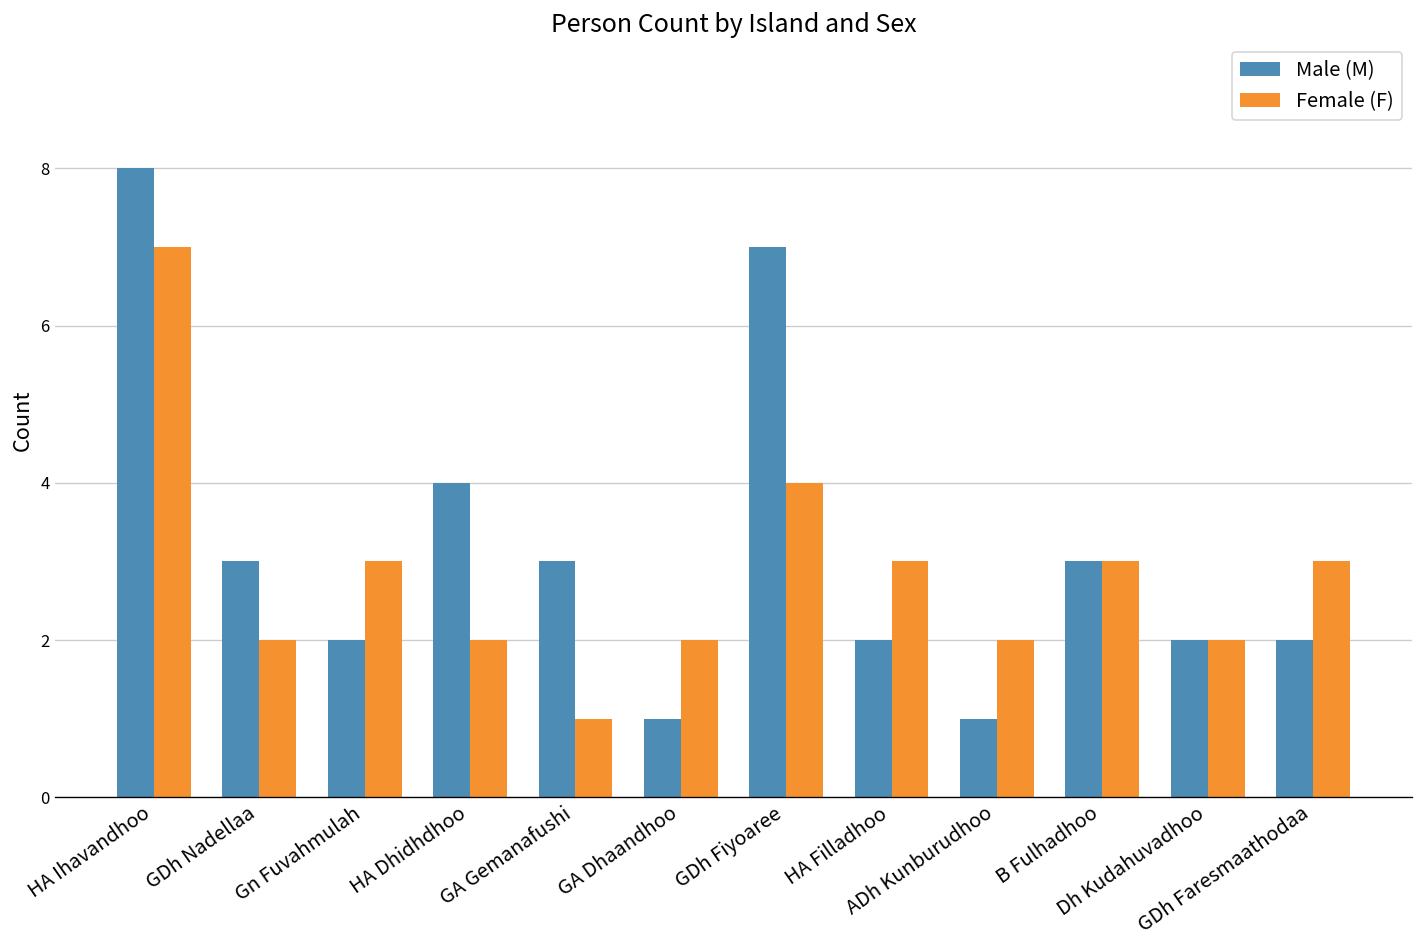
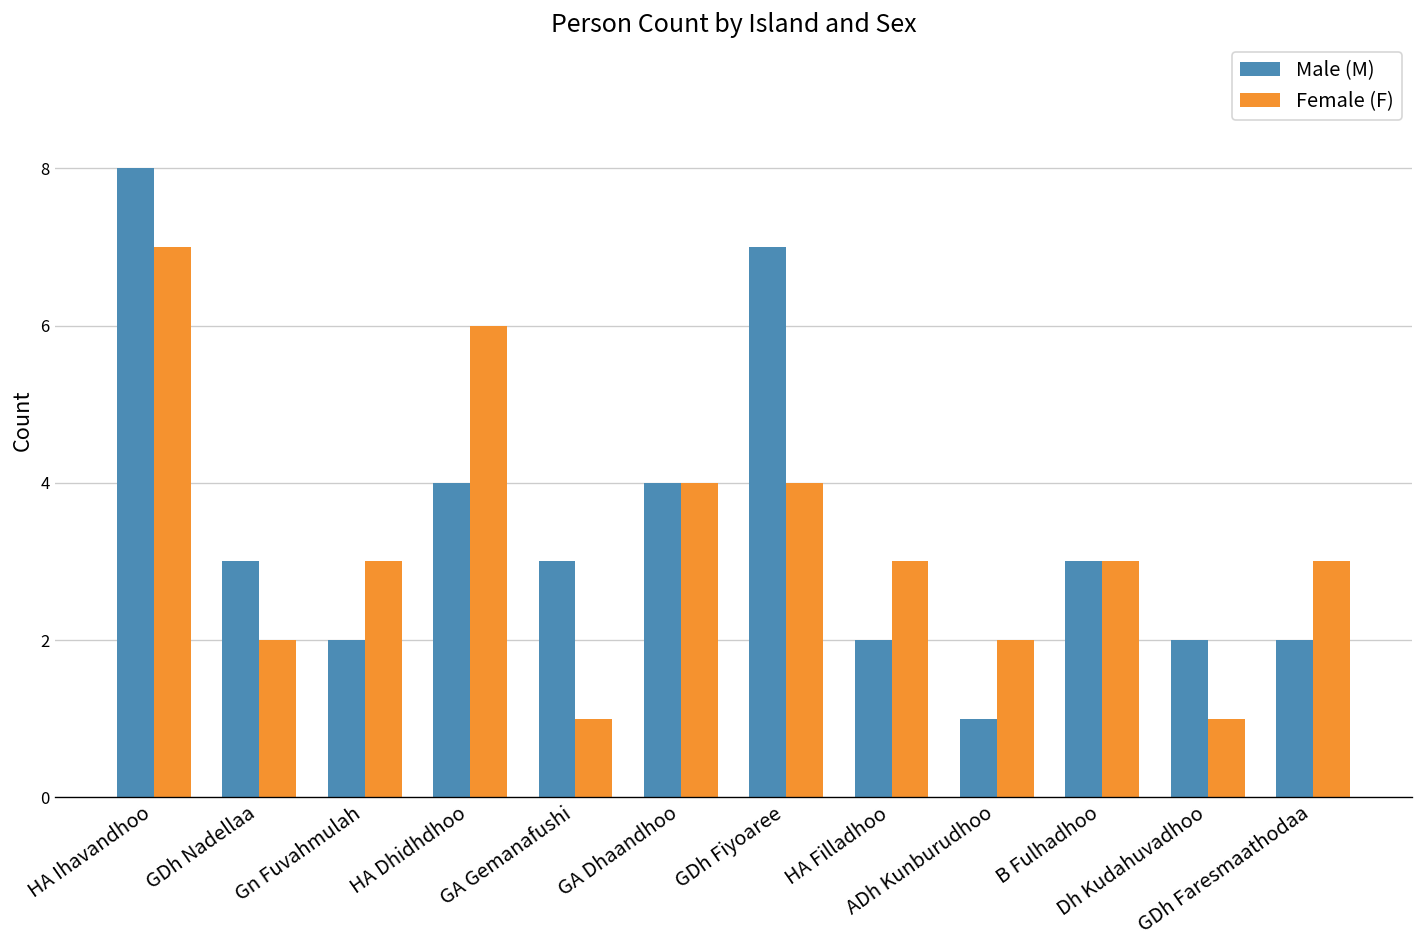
  {
    "Male (M)": {
      "HA Ihavandhoo": 8,
      "GDh Nadellaa": 3,
      "Gn Fuvahmulah": 2,
      "HA Dhidhdhoo": 4,
      "GA Gemanafushi": 3,
-     "GA Dhaandhoo": 1,
+     "GA Dhaandhoo": 4,
      "GDh Fiyoaree": 7,
      "HA Filladhoo": 2,
      "ADh Kunburudhoo": 1,
      "B Fulhadhoo": 3,
      "Dh Kudahuvadhoo": 2,
      "GDh Faresmaathodaa": 2
    },
    "Female (F)": {
      "HA Ihavandhoo": 7,
      "GDh Nadellaa": 2,
      "Gn Fuvahmulah": 3,
-     "HA Dhidhdhoo": 2,
+     "HA Dhidhdhoo": 6,
      "GA Gemanafushi": 1,
-     "GA Dhaandhoo": 2,
+     "GA Dhaandhoo": 4,
      "GDh Fiyoaree": 4,
      "HA Filladhoo": 3,
      "ADh Kunburudhoo": 2,
      "B Fulhadhoo": 3,
-     "Dh Kudahuvadhoo": 2,
+     "Dh Kudahuvadhoo": 1,
      "GDh Faresmaathodaa": 3
    }
  }
